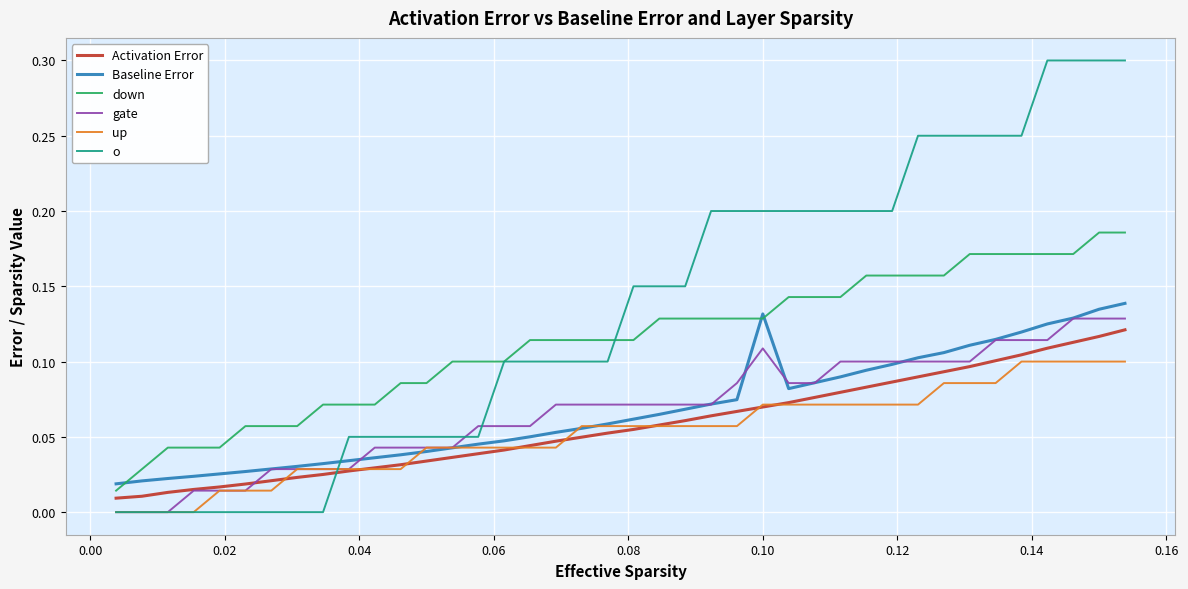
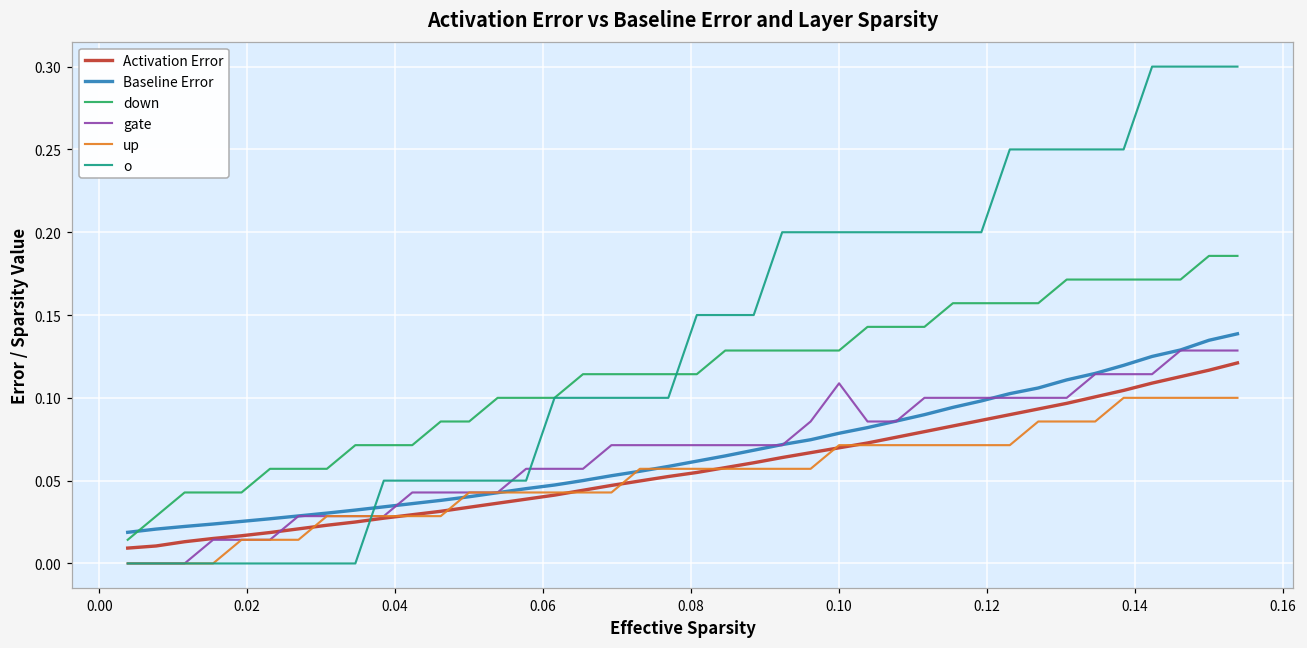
  {
    "Baseline Error": {
-     "0.10": 0.132
+     "0.10": 0.079
    },
    "gate": {
      "0.10": 0.109
    }
  }
